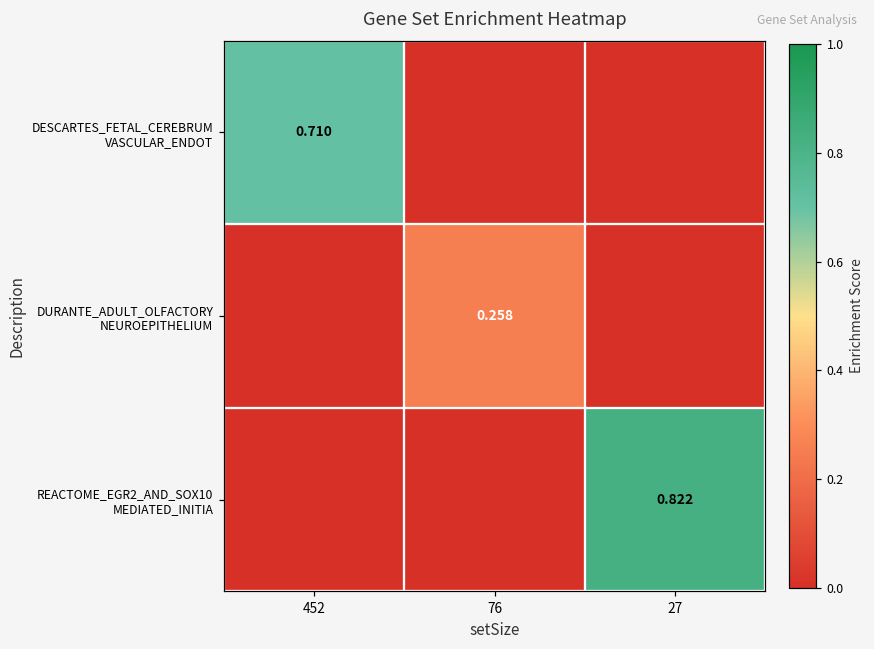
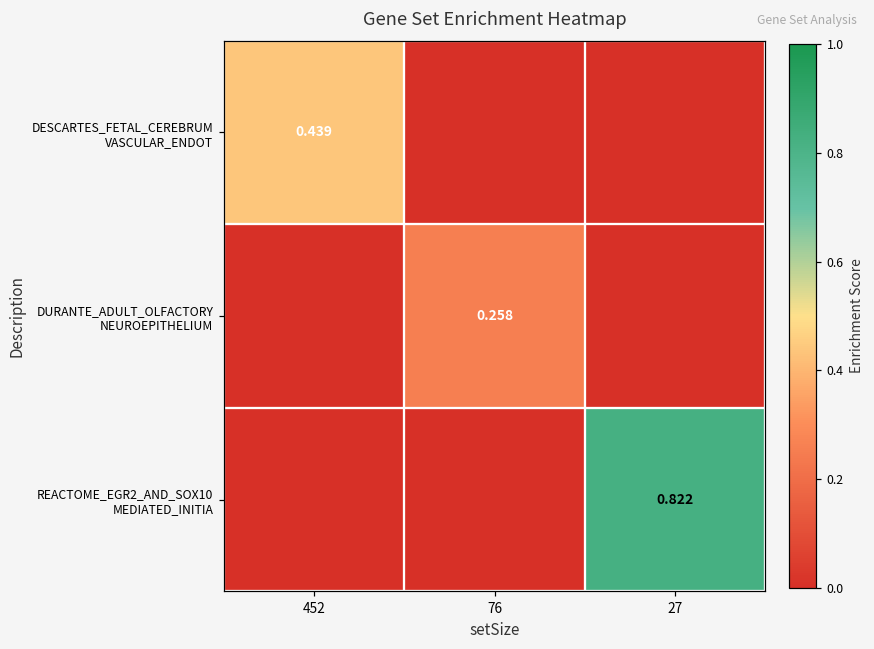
  {
    "DESCARTES_FETAL_CEREBRUM VASCULAR_ENDOT": {
-     "452": 0.710
+     "452": 0.439
    },
    "DURANTE_ADULT_OLFACTORY NEUROEPITHELIUM": {
      "76": 0.258
    },
    "REACTOME_EGR2_AND_SOX10 MEDIATED_INITIA": {
      "27": 0.822
    }
  }
